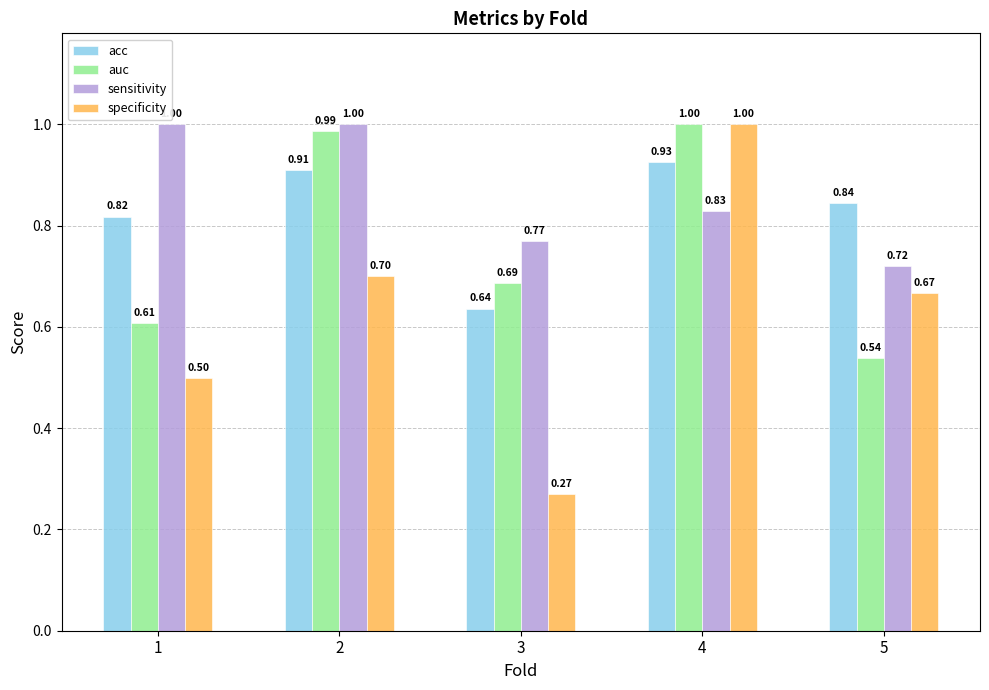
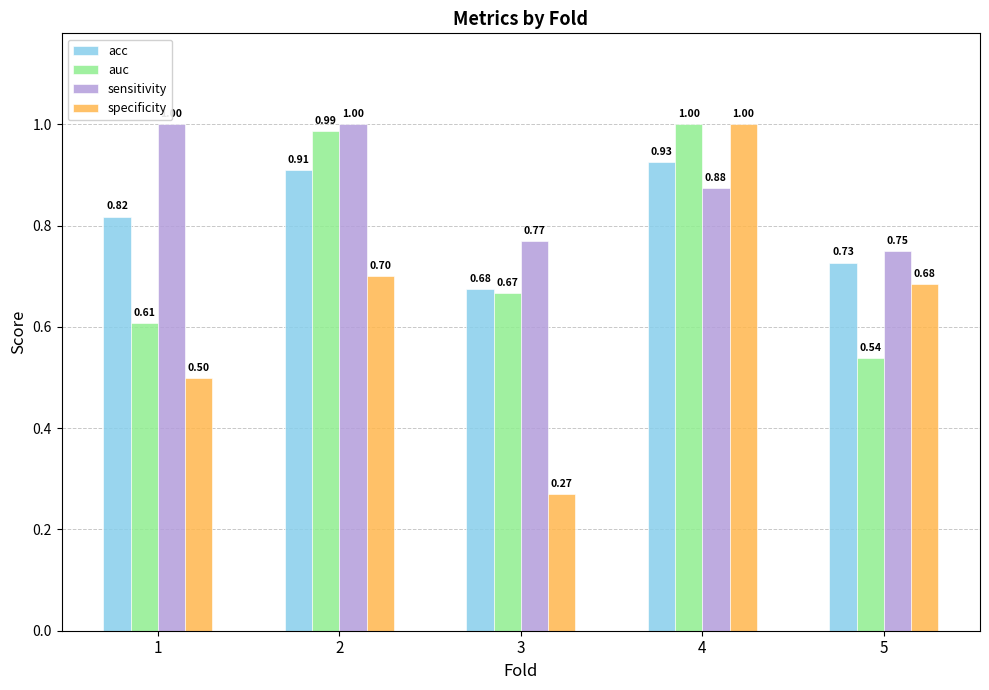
  {
    "acc": {
      "1": 0.82,
      "2": 0.91,
-     "3": 0.64,
+     "3": 0.68,
      "4": 0.93,
-     "5": 0.84
+     "5": 0.73
    },
    "auc": {
      "1": 0.61,
      "2": 0.99,
-     "3": 0.69,
+     "3": 0.67,
      "4": 1.00,
      "5": 0.54
    },
    "sensitivity": {
      "2": 1.00,
      "3": 0.77,
-     "4": 0.83,
-     "5": 0.72
+     "4": 0.88,
+     "5": 0.75
    },
    "specificity": {
      "1": 0.50,
      "2": 0.70,
      "3": 0.27,
      "4": 1.00,
-     "5": 0.67
+     "5": 0.68
    }
  }
